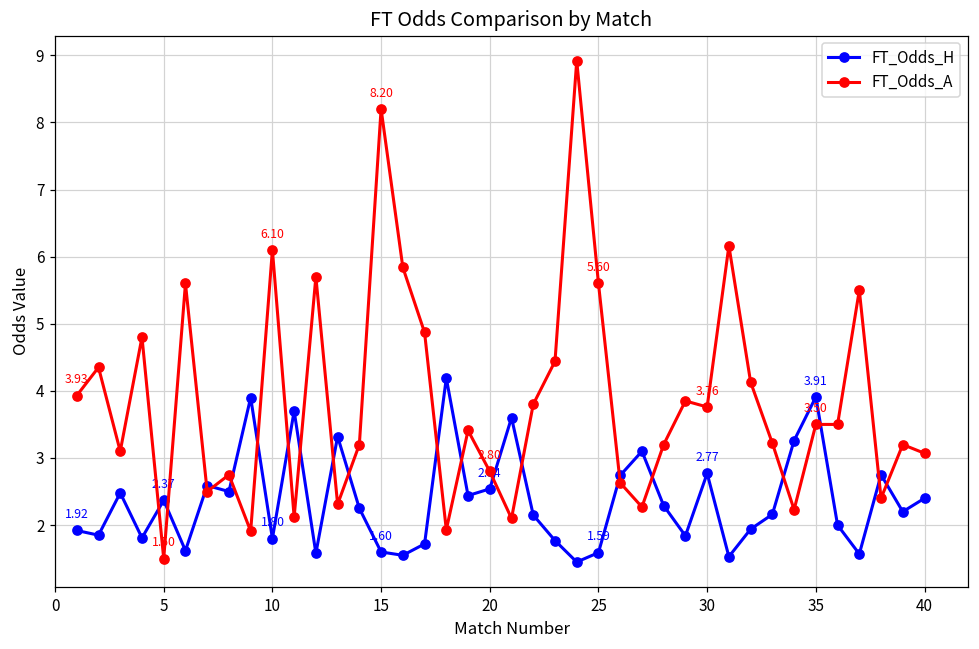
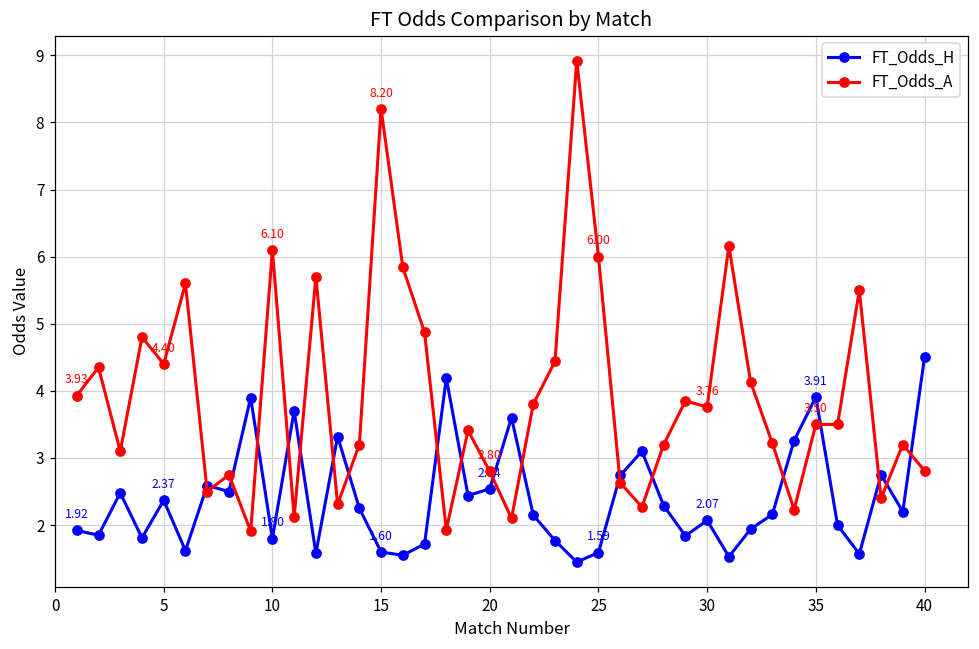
  {
    "FT_Odds_H": {
      "5": 2.37,
      "10": 1.80,
      "15": 1.60,
      "25": 1.59,
-     "30": 2.77,
+     "30": 2.07,
      "35": 3.91,
-     "40": 2.4
+     "40": 4.5
    },
    "FT_Odds_A": {
-     "5": 1.50,
+     "5": 4.40,
      "10": 6.10,
      "15": 8.20,
      "20": 2.80,
-     "25": 5.60,
+     "25": 6.00,
      "30": 3.76,
      "35": 3.50,
-     "40": 3.1
+     "40": 2.8
    }
  }
